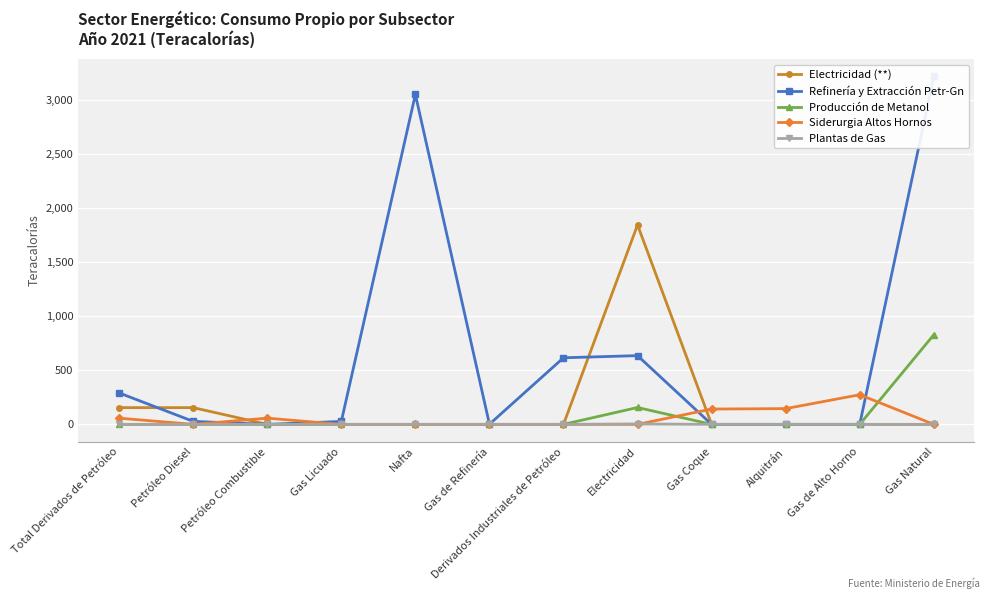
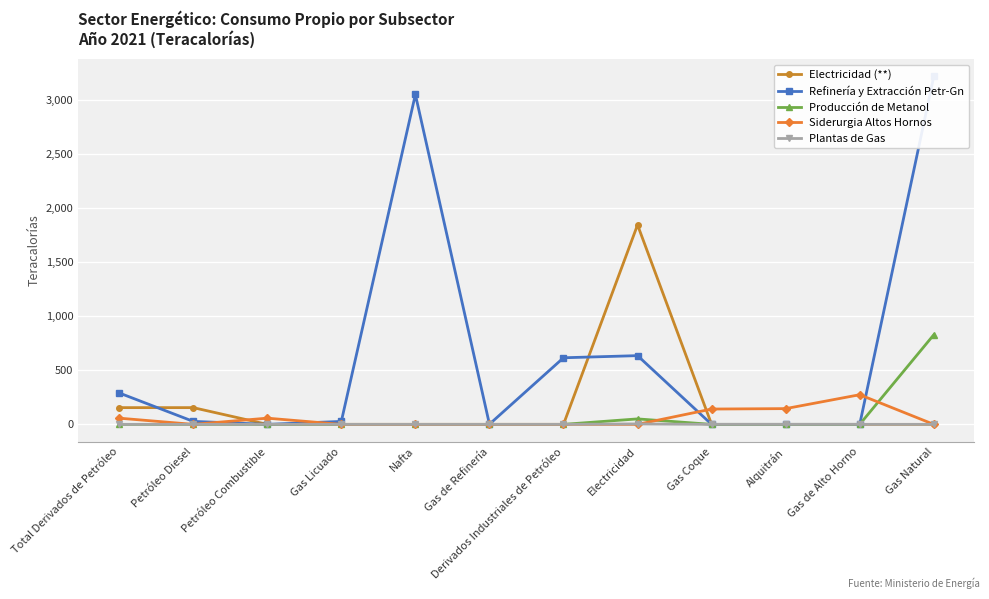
  {
    "Refinería y Extracción Petr-Gn": {
      "Total Derivados de Petróleo": "290",
      "Petróleo Diesel": "30",
      "Gas Licuado": "30",
      "Nafta": "3,050",
      "Derivados Industriales de Petróleo": "620",
      "Electricidad": "640"
    },
    "Producción de Metanol": {
-     "Electricidad": "160",
+     "Electricidad": "50",
      "Gas Natural": "830"
    }
  }
